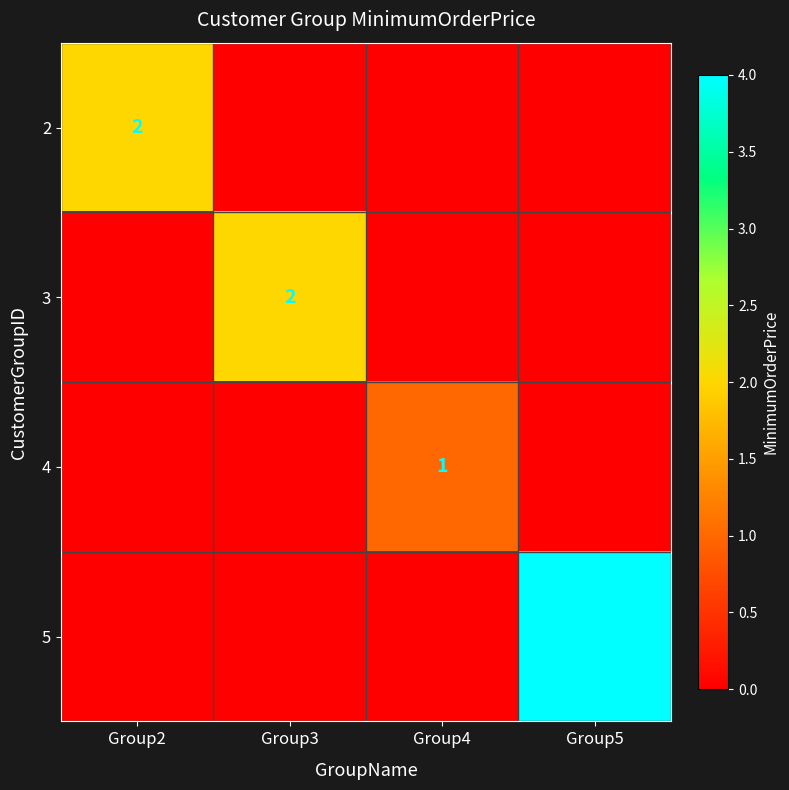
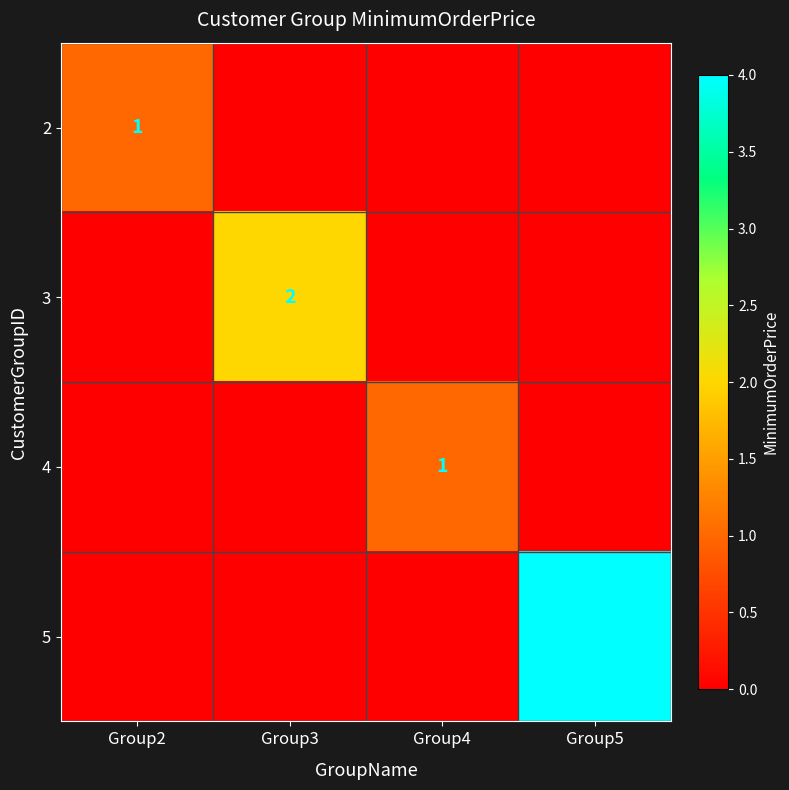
  {
    "2": {
-     "Group2": 2
+     "Group2": 1
    },
    "3": {
      "Group3": 2
    },
    "4": {
      "Group4": 1
    }
  }
